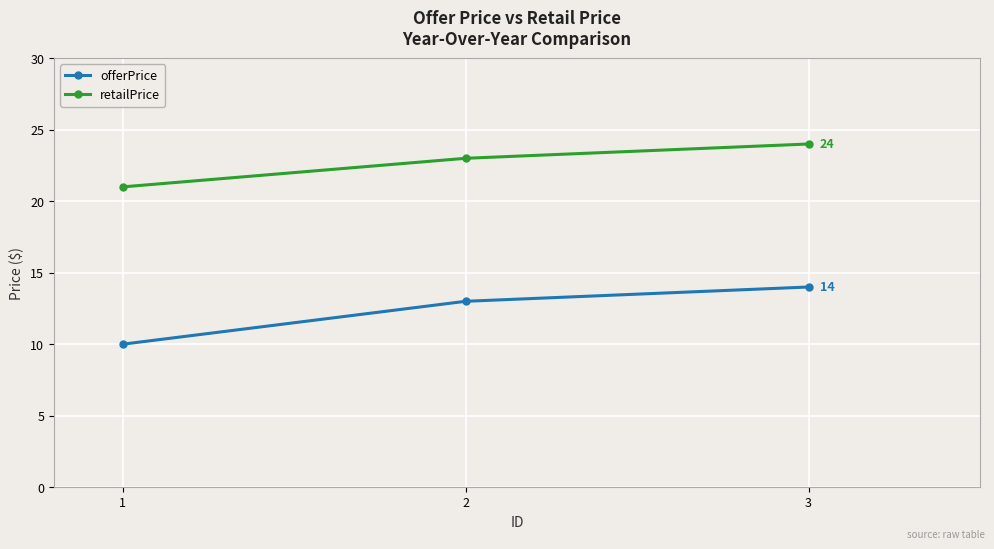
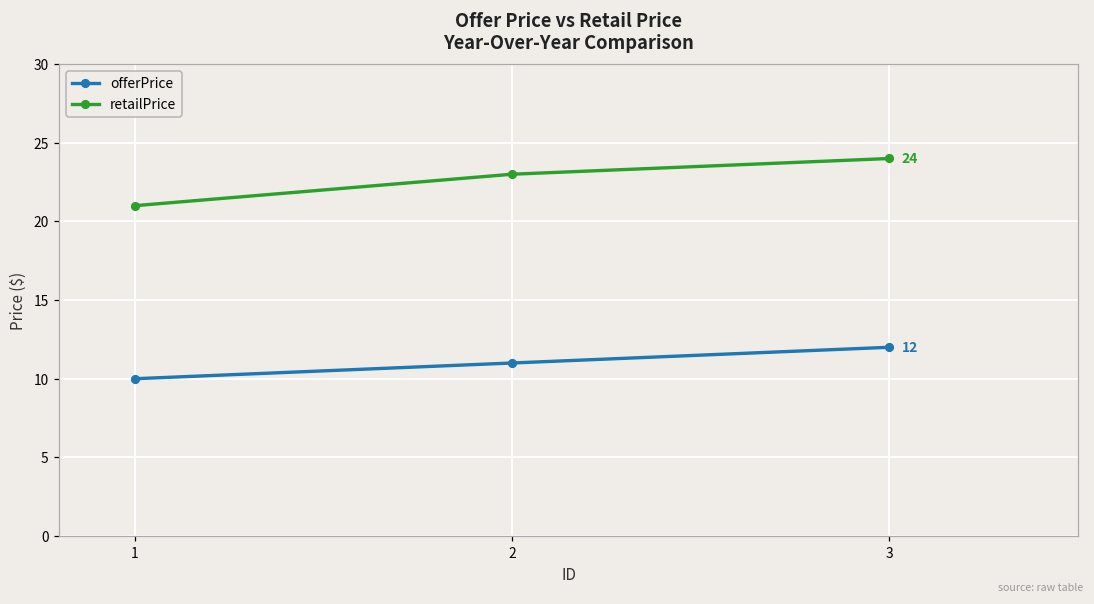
  {
    "offerPrice": {
-     "2": 13,
-     "3": 14
+     "2": 11,
+     "3": 12
    },
    "retailPrice": {
      "3": 24
    }
  }
